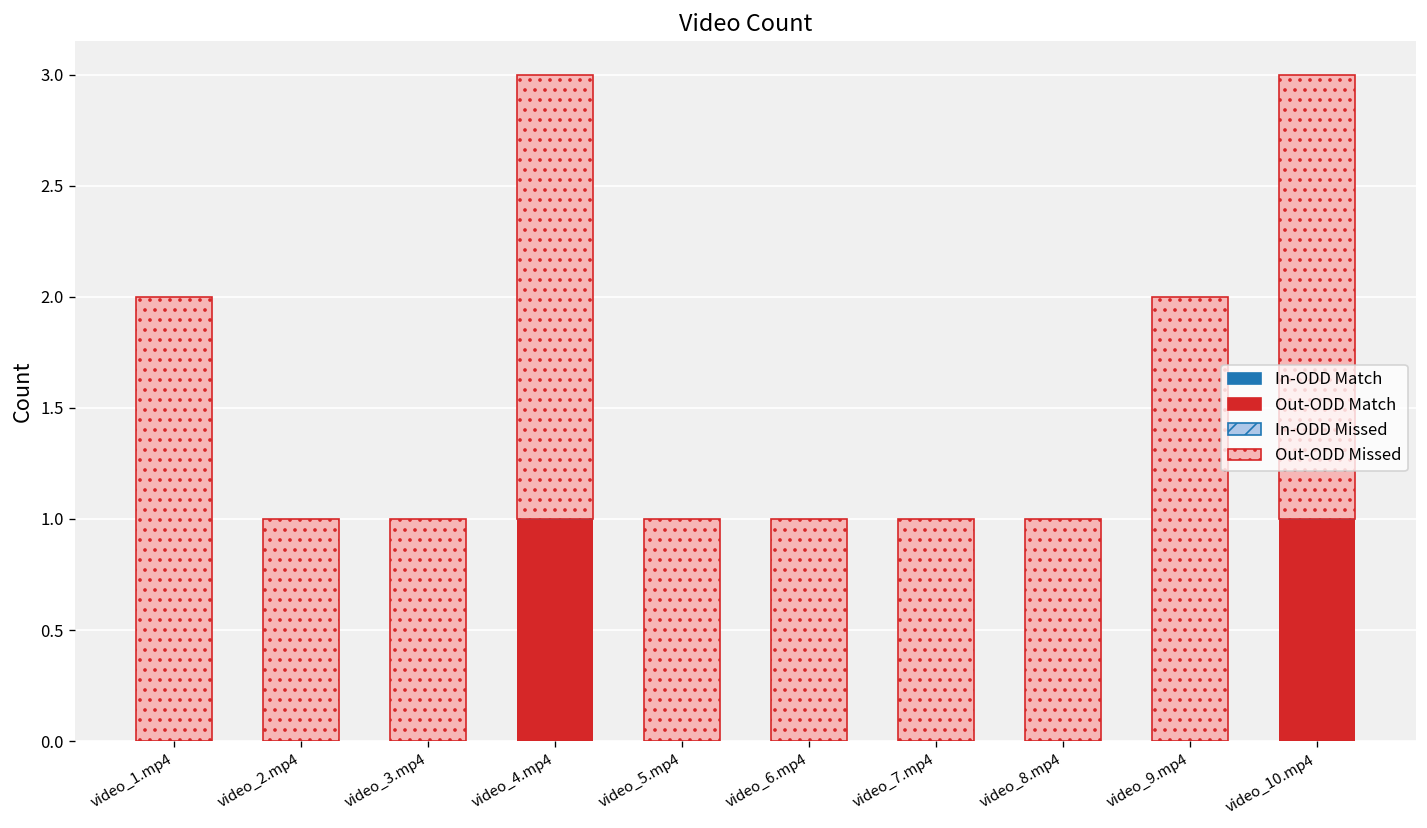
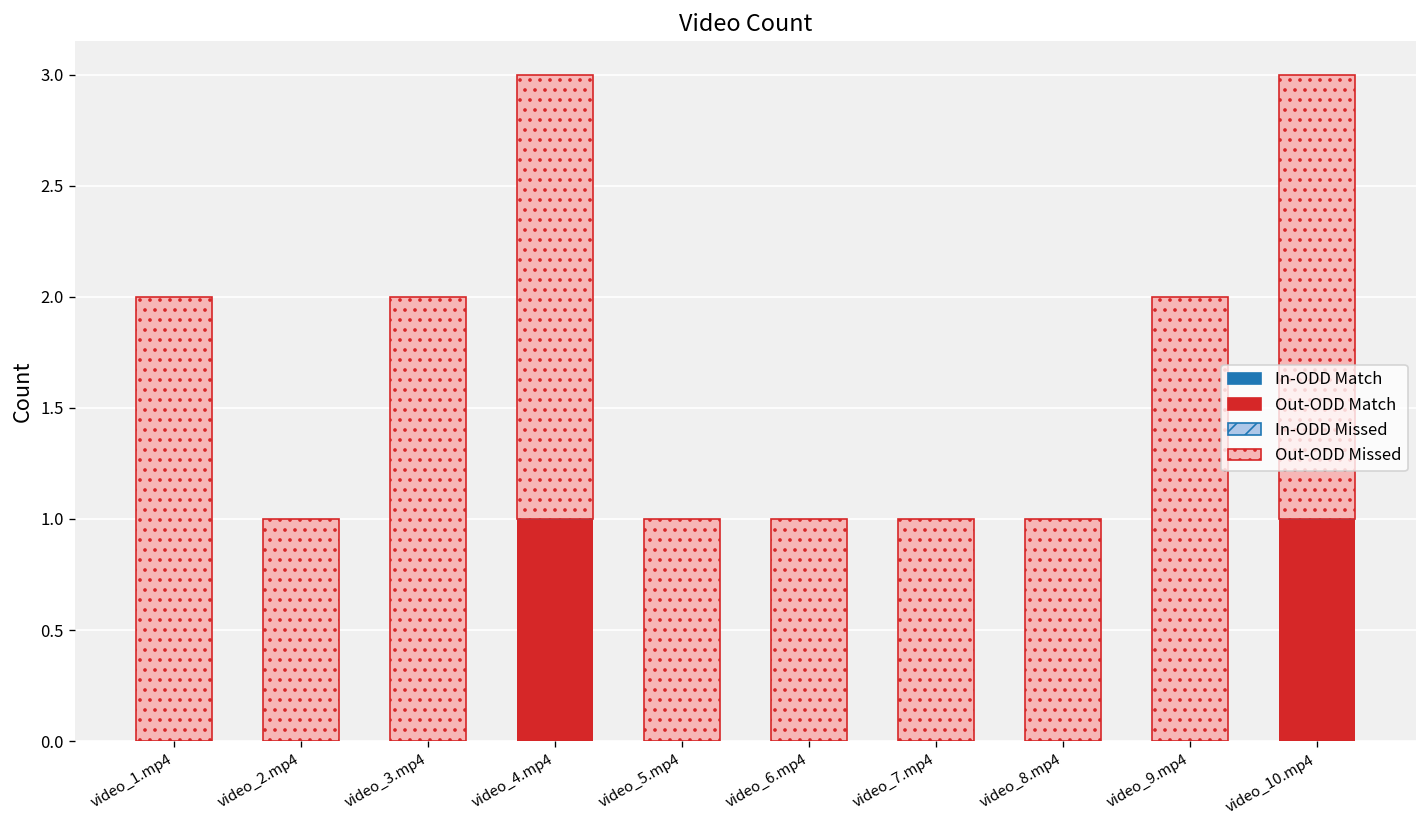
  {
    "In-ODD Match": {
      "video_1.mp4": 0,
      "video_2.mp4": 0,
      "video_3.mp4": 0,
      "video_4.mp4": 0,
      "video_5.mp4": 0,
      "video_6.mp4": 0,
      "video_7.mp4": 0,
      "video_8.mp4": 0,
      "video_9.mp4": 0,
      "video_10.mp4": 0
    },
    "In-ODD Missed": {
      "video_1.mp4": 0,
      "video_2.mp4": 0,
      "video_3.mp4": 0,
      "video_4.mp4": 1,
      "video_5.mp4": 0,
      "video_6.mp4": 0,
      "video_7.mp4": 0,
      "video_8.mp4": 0,
      "video_9.mp4": 0,
      "video_10.mp4": 1
    },
    "Out-ODD Missed": {
-     "video_3.mp4": 1
+     "video_3.mp4": 2
    }
  }
